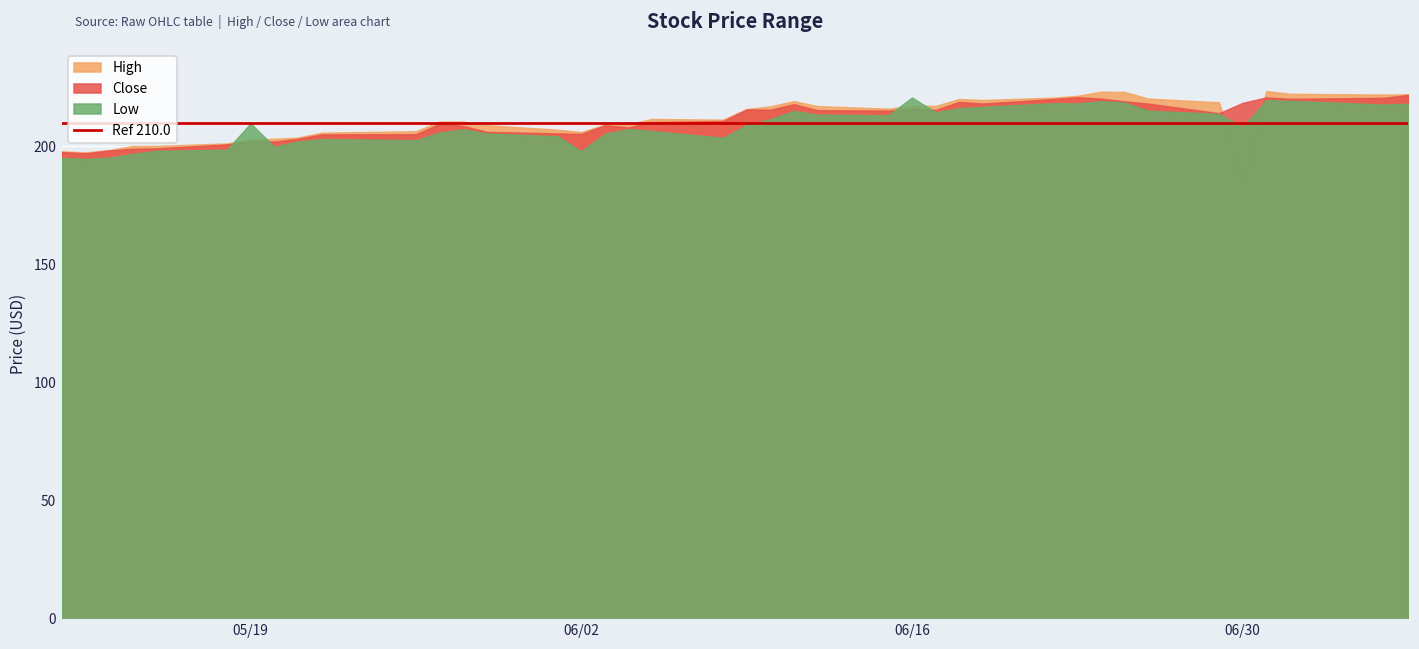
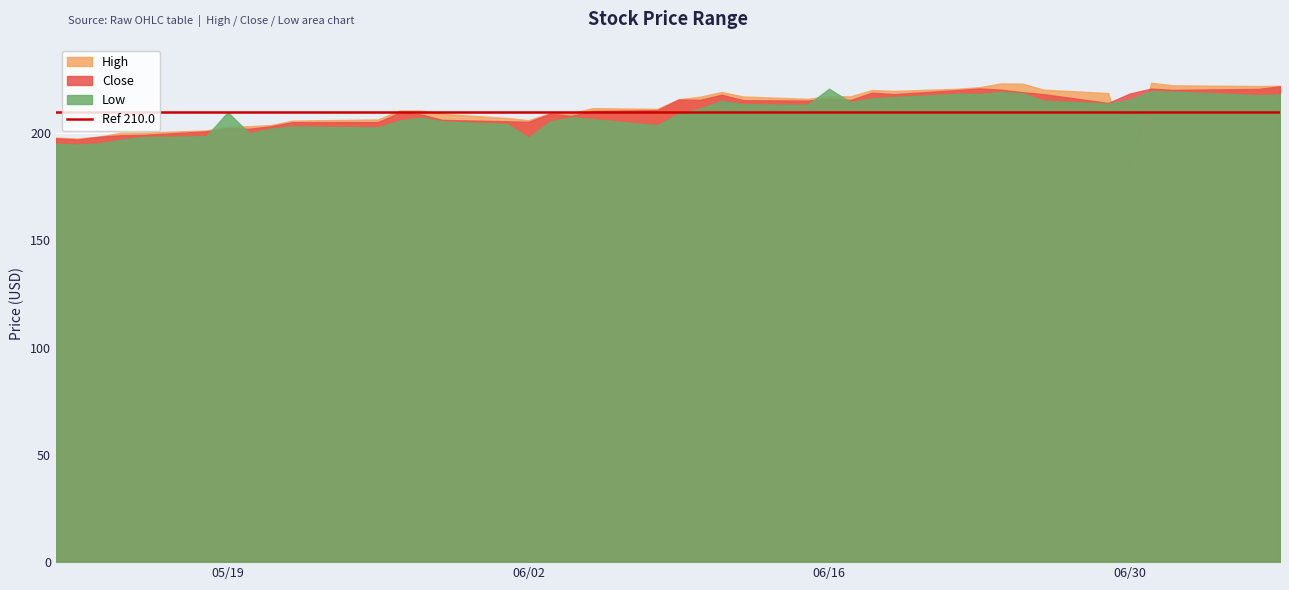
  {
    "High": {
      "06/16": 217,
      "06/30": 185
    },
    "Close": {
      "06/16": 216,
      "06/30": 218
    },
    "Low": {
      "05/19": 210,
      "06/02": 198,
      "06/16": 221,
-     "06/30": 208
+     "06/30": 215
    }
  }
